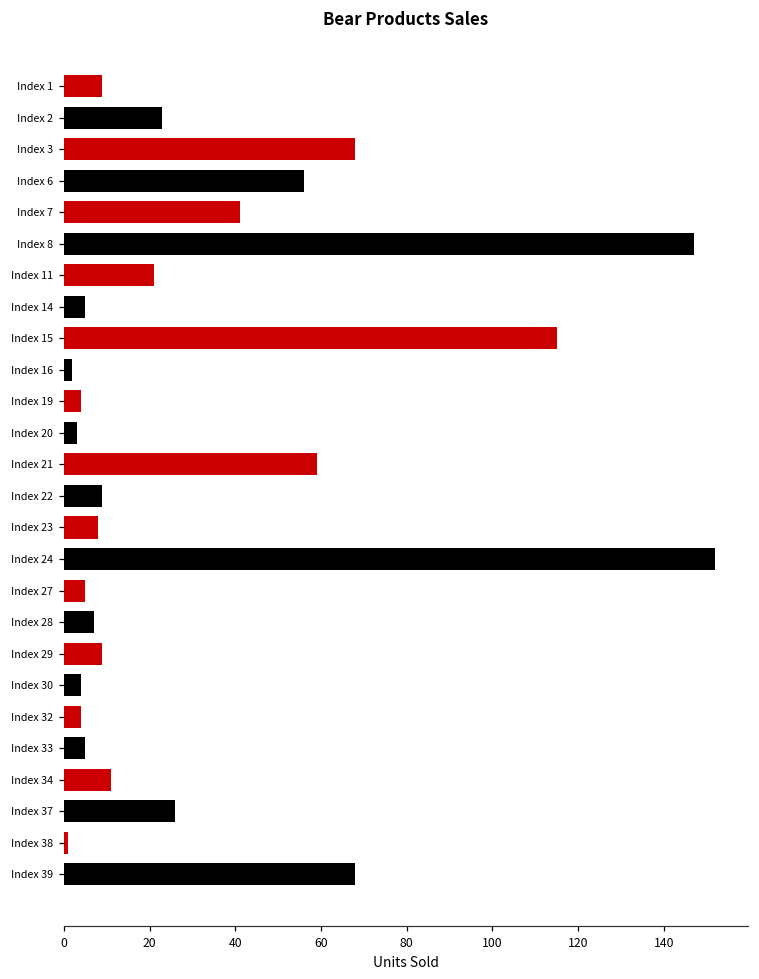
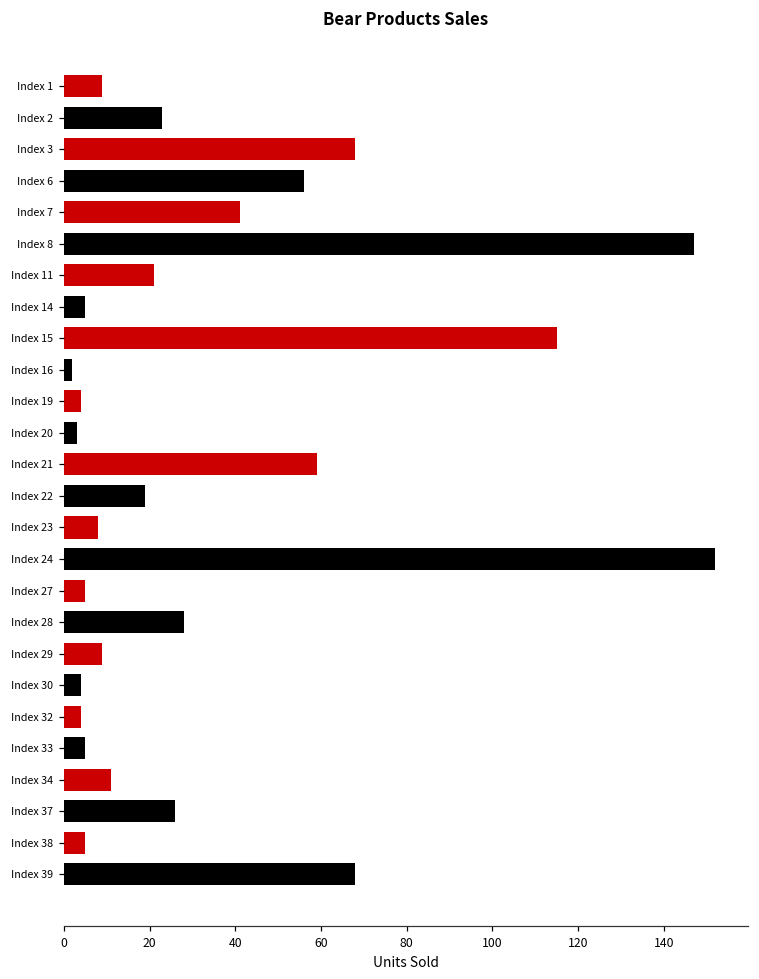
  {
    "Index 1": 9,
    "Index 2": 23,
    "Index 3": 68,
    "Index 6": 56,
    "Index 7": 41,
    "Index 8": 147,
    "Index 11": 21,
    "Index 14": 5,
    "Index 15": 115,
    "Index 16": 2,
    "Index 19": 4,
    "Index 20": 3,
    "Index 21": 59,
-   "Index 22": 9,
+   "Index 22": 19,
    "Index 23": 8,
    "Index 24": 152,
    "Index 27": 5,
-   "Index 28": 7,
+   "Index 28": 28,
    "Index 29": 9,
    "Index 30": 4,
    "Index 32": 4,
    "Index 33": 5,
    "Index 34": 11,
    "Index 37": 26,
-   "Index 38": 1,
+   "Index 38": 5,
    "Index 39": 68
  }
